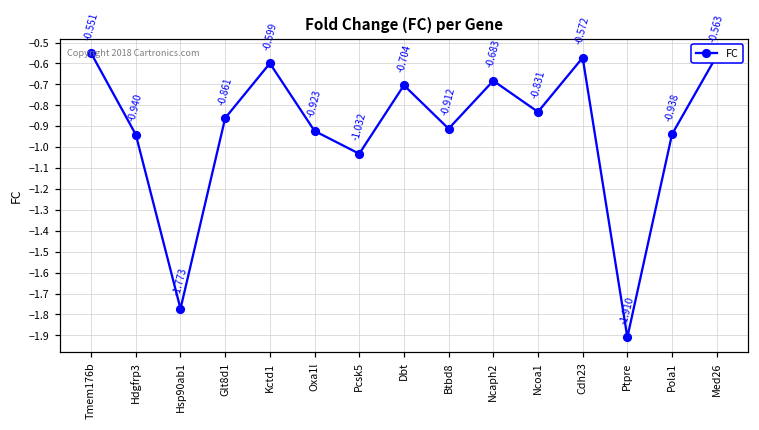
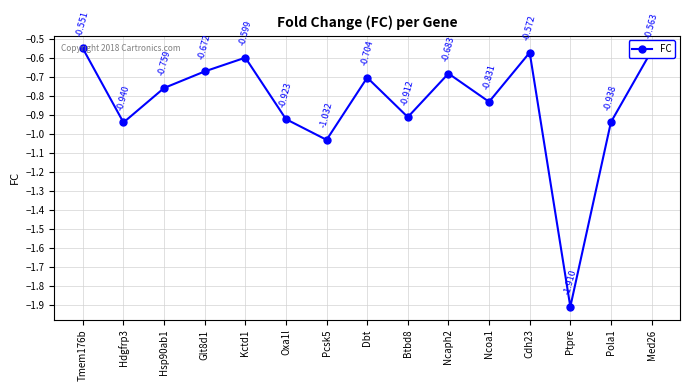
  {
    "Tmem176b": -0.551,
    "Hdgfrp3": -0.940,
-   "Hsp90ab1": -1.773,
-   "Glt8d1": -0.861,
+   "Hsp90ab1": -0.759,
+   "Glt8d1": -0.672,
    "Kctd1": -0.599,
    "Oxa1l": -0.923,
    "Pcsk5": -1.032,
    "Dbt": -0.704,
    "Btbd8": -0.912,
    "Ncaph2": -0.683,
    "Ncoa1": -0.831,
    "Cdh23": -0.572,
    "Ptpre": -1.910,
    "Pola1": -0.938
  }
